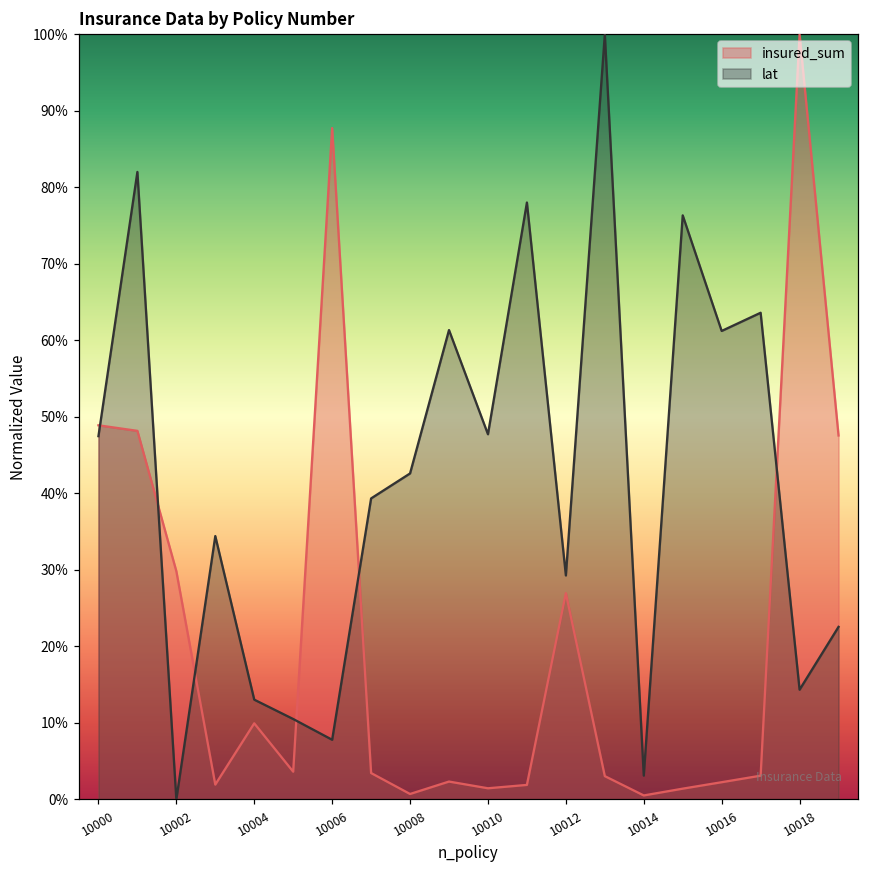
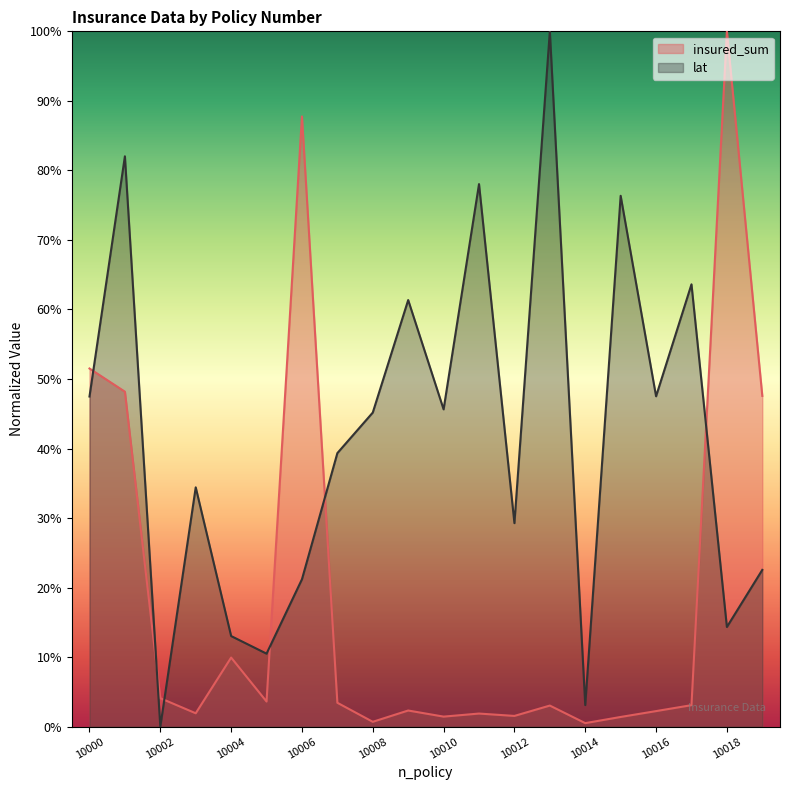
  {
    "insured_sum": {
-     "10000": "49%",
-     "10002": "30%",
+     "10000": "52%",
+     "10002": "4%",
      "10004": "10%",
      "10006": "88%",
      "10008": "1%",
      "10010": "1%",
-     "10012": "27%",
+     "10012": "2%",
      "10014": "1%",
      "10016": "2%",
      "10018": "100%"
    },
    "lat": {
      "10000": "47%",
      "10002": "0%",
      "10004": "13%",
-     "10006": "8%",
-     "10008": "43%",
-     "10010": "48%",
+     "10006": "21%",
+     "10008": "45%",
+     "10010": "46%",
      "10012": "29%",
      "10014": "3%",
-     "10016": "61%",
+     "10016": "48%",
      "10018": "14%"
    }
  }
